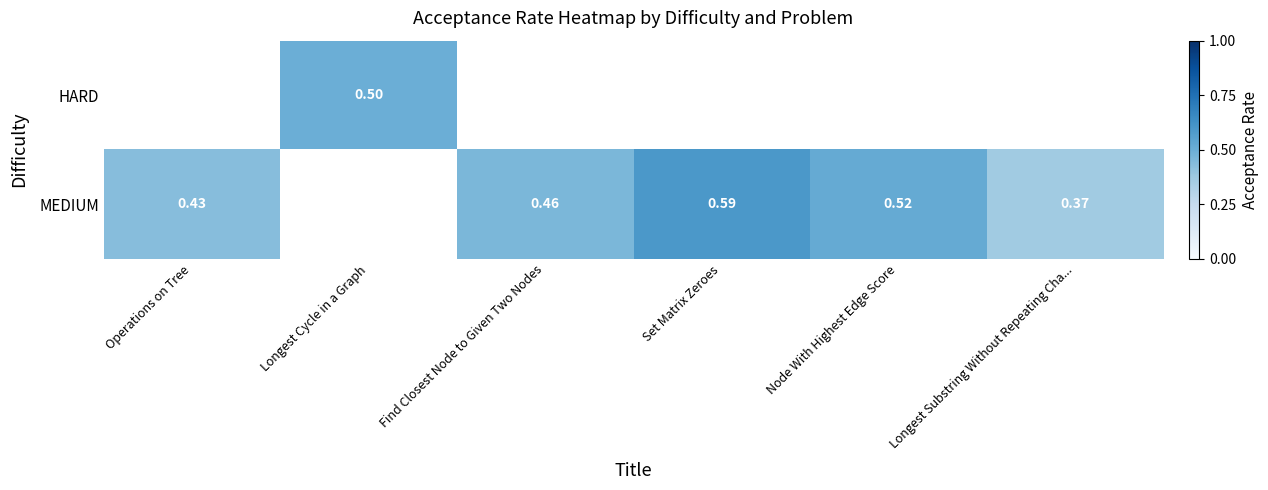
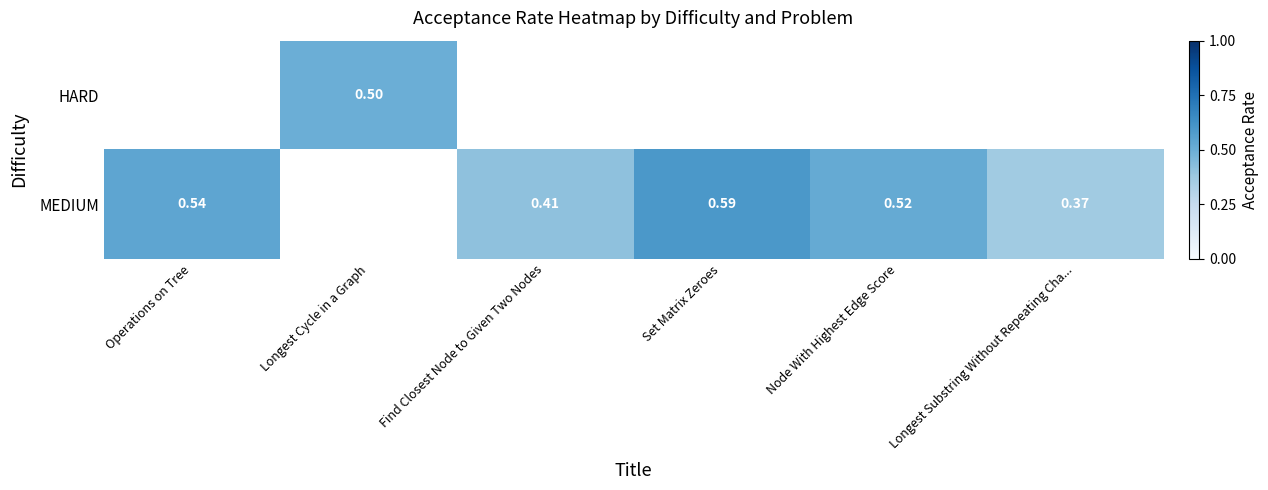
  {
    "HARD": {
      "Longest Cycle in a Graph": 0.50
    },
    "MEDIUM": {
-     "Operations on Tree": 0.43,
-     "Find Closest Node to Given Two Nodes": 0.46,
+     "Operations on Tree": 0.54,
+     "Find Closest Node to Given Two Nodes": 0.41,
      "Set Matrix Zeroes": 0.59,
      "Node With Highest Edge Score": 0.52,
      "Longest Substring Without Repeating Cha...": 0.37
    }
  }
